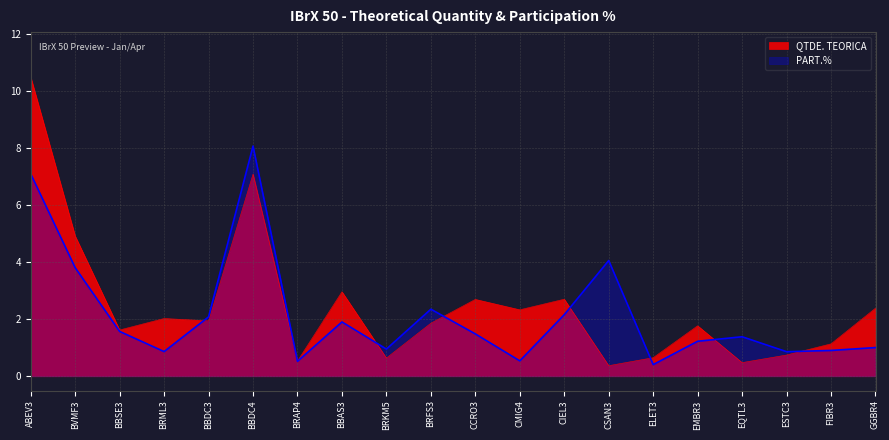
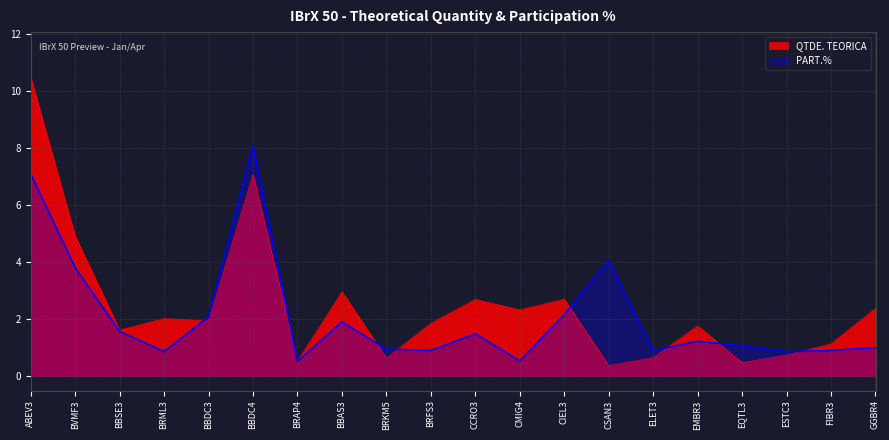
  {
    "QTDE. TEORICA": {
      "ABEV3": 10.5,
      "BVMF3": 4.9,
      "BRML3": 2.0,
      "BBDC3": 1.9,
      "BBDC4": 7.1,
      "BBAS3": 3.0,
      "BRKM5": 0.6,
      "BRFS3": 1.9,
      "CCRO3": 2.7,
      "CMIG4": 2.3,
      "CIEL3": 2.7,
      "CSAN3": 0.4,
      "ELET3": 0.7,
      "EMBR3": 1.8,
      "EQTL3": 0.5,
      "ESTC3": 0.7,
      "FIBR3": 1.1,
      "GGBR4": 2.4
    },
    "PART.%": {
      "ABEV3": 7.1,
      "BVMF3": 3.8,
      "BRML3": 0.9,
      "BBDC3": 2.1,
      "BBDC4": 8.1,
      "BBAS3": 1.9,
      "BRKM5": 1.0,
-     "BRFS3": 2.4,
+     "BRFS3": 0.9,
      "CCRO3": 1.5,
      "CMIG4": 0.5,
      "CIEL3": 2.2,
      "CSAN3": 4.1,
-     "ELET3": 0.4,
+     "ELET3": 0.9,
      "EMBR3": 1.2,
-     "EQTL3": 1.4,
+     "EQTL3": 1.1,
      "ESTC3": 0.9,
      "FIBR3": 0.9,
      "GGBR4": 1.0
    }
  }
